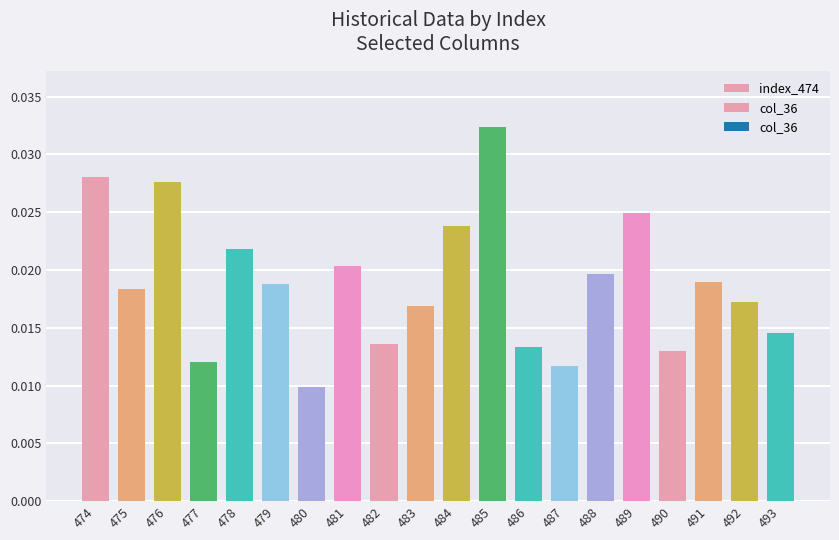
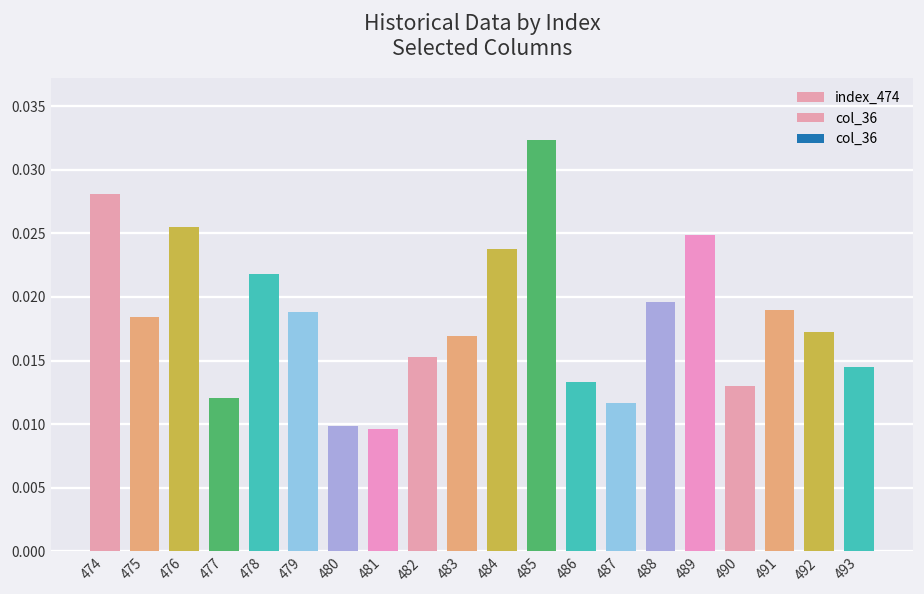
  {
    "474": 0.0281,
    "475": 0.0184,
-   "476": 0.0277,
+   "476": 0.0255,
    "477": 0.0121,
    "478": 0.0218,
    "479": 0.0188,
    "480": 0.0099,
-   "481": 0.0204,
-   "482": 0.0136,
+   "481": 0.0096,
+   "482": 0.0153,
    "483": 0.0169,
    "484": 0.0238,
    "485": 0.0324,
    "486": 0.0133,
    "487": 0.0117,
    "488": 0.0196,
    "489": 0.0249,
    "490": 0.0130,
    "491": 0.0190,
    "492": 0.0172,
    "493": 0.0145
  }
